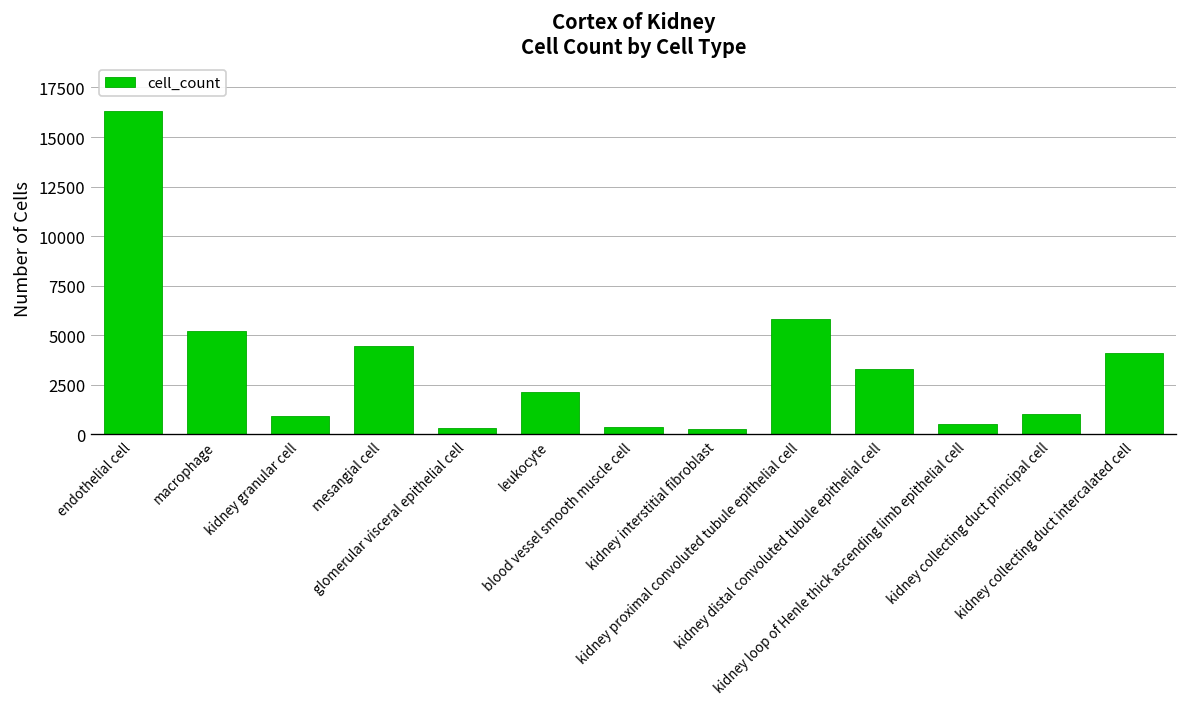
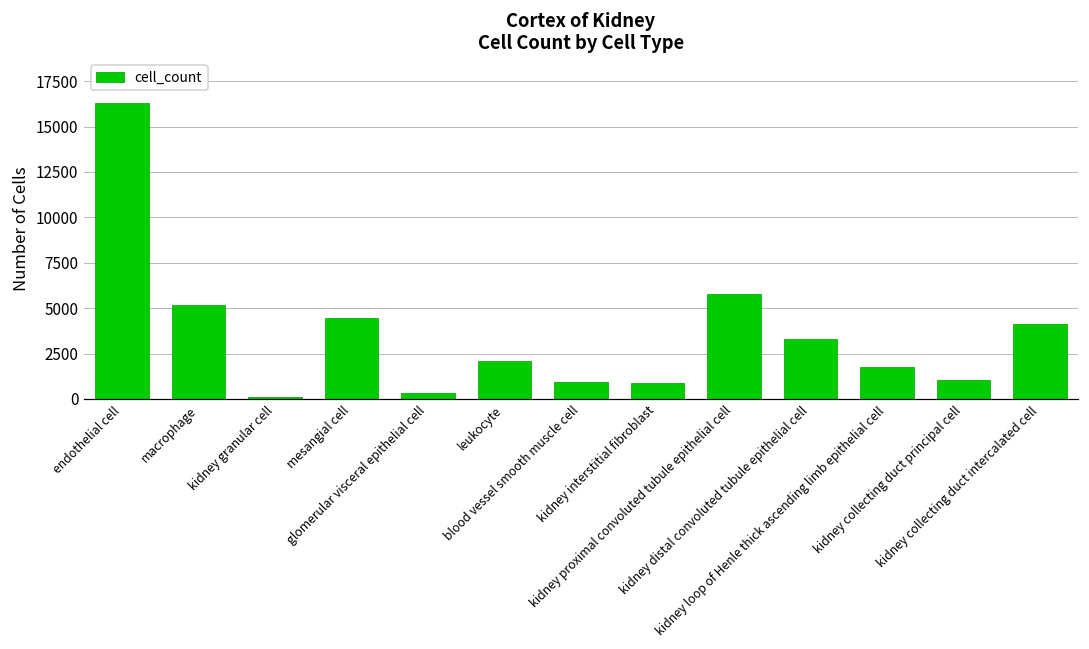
  {
    "endothelial cell": 16300,
    "macrophage": 5200,
-   "kidney granular cell": 900,
+   "kidney granular cell": 100,
    "mesangial cell": 4500,
    "glomerular visceral epithelial cell": 300,
    "leukocyte": 2100,
-   "blood vessel smooth muscle cell": 400,
-   "kidney interstitial fibroblast": 300,
+   "blood vessel smooth muscle cell": 900,
+   "kidney interstitial fibroblast": 900,
    "kidney proximal convoluted tubule epithelial cell": 5800,
    "kidney distal convoluted tubule epithelial cell": 3300,
-   "kidney loop of Henle thick ascending limb epithelial cell": 500,
+   "kidney loop of Henle thick ascending limb epithelial cell": 1700,
    "kidney collecting duct principal cell": 1000,
    "kidney collecting duct intercalated cell": 4100
  }
